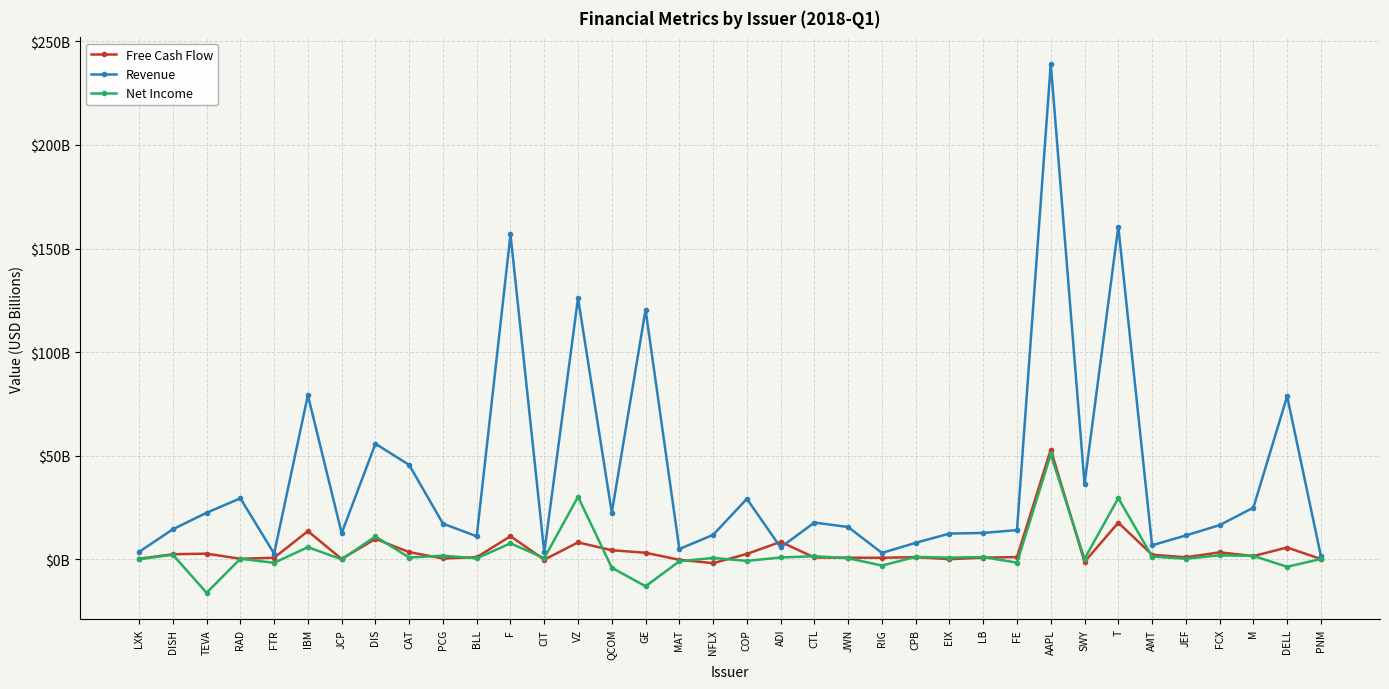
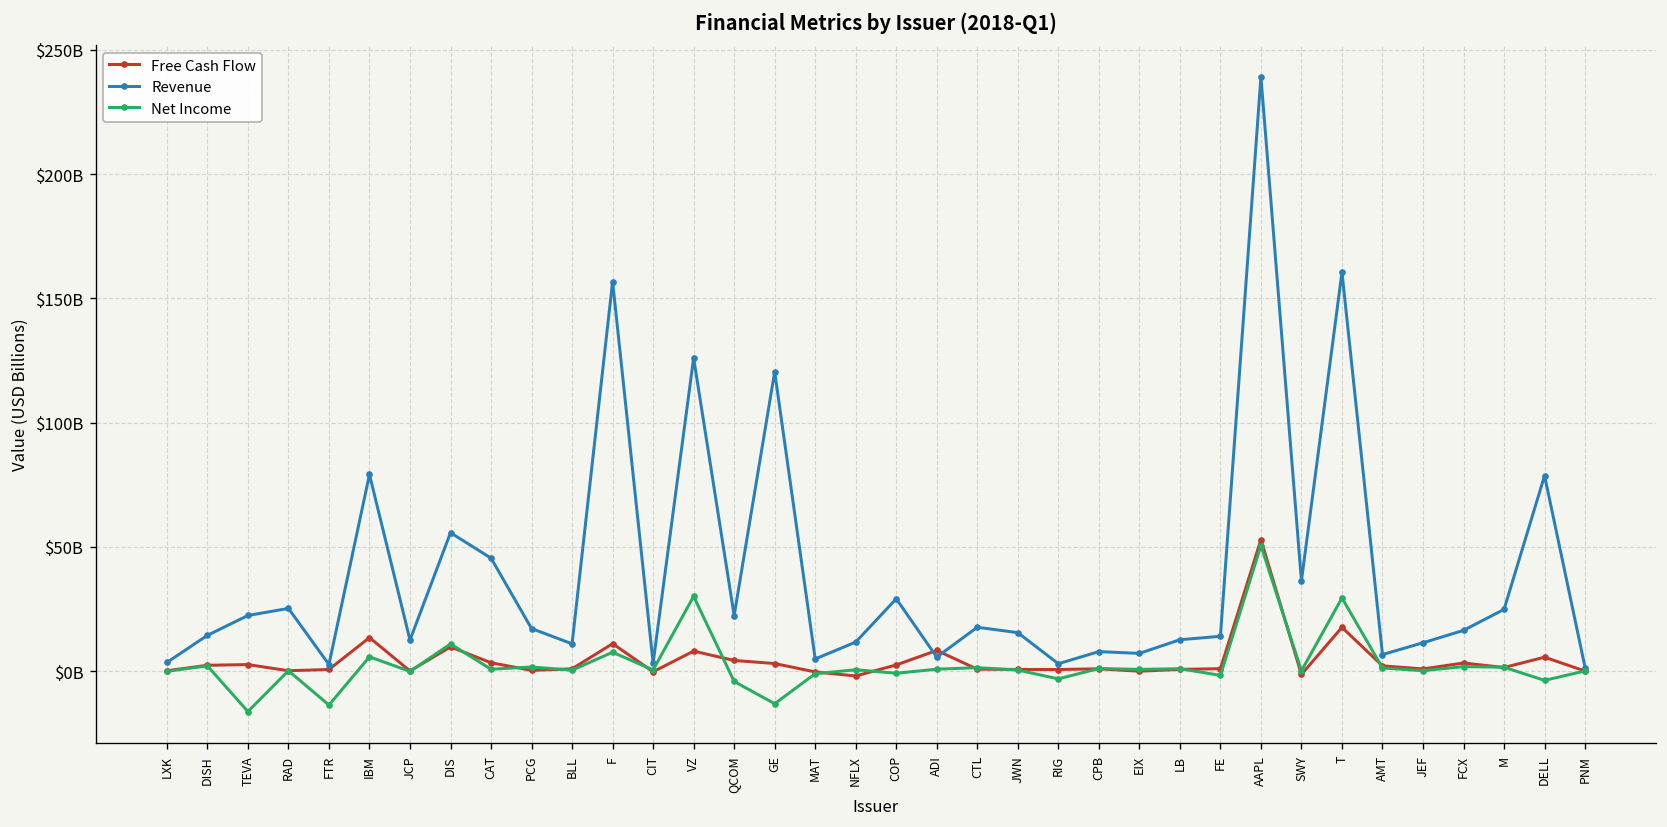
  {
    "Free Cash Flow": {
      "TEVA": "$3000000000",
      "FTR": "$1000000000",
      "IBM": "$13000000000",
      "CAT": "$3000000000",
      "PCG": "$0",
      "F": "$11000000000",
      "VZ": "$8000000000",
      "QCOM": "$4000000000",
      "GE": "$3000000000",
      "NFLX": "$-2000000000",
      "COP": "$2000000000",
      "ADI": "$8000000000",
      "RIG": "$1000000000",
      "FE": "$1000000000",
      "AAPL": "$53000000000",
      "SWY": "$-1000000000",
      "T": "$18000000000",
      "FCX": "$3000000000",
      "DELL": "$6000000000"
    },
    "Revenue": {
      "LXK": "$3000000000",
      "DISH": "$14000000000",
      "TEVA": "$22000000000",
-     "RAD": "$29000000000",
+     "RAD": "$25000000000",
      "FTR": "$3000000000",
      "IBM": "$79000000000",
      "JCP": "$13000000000",
      "DIS": "$56000000000",
      "CAT": "$45000000000",
      "PCG": "$17000000000",
      "BLL": "$11000000000",
      "F": "$157000000000",
      "CIT": "$3000000000",
      "VZ": "$126000000000",
      "QCOM": "$22000000000",
      "GE": "$120000000000",
      "MAT": "$5000000000",
      "NFLX": "$12000000000",
      "COP": "$29000000000",
      "ADI": "$6000000000",
      "CTL": "$18000000000",
      "JWN": "$15000000000",
      "RIG": "$3000000000",
      "CPB": "$8000000000",
-     "EIX": "$12000000000",
+     "EIX": "$7000000000",
      "LB": "$13000000000",
      "FE": "$14000000000",
      "AAPL": "$239000000000",
      "SWY": "$36000000000",
      "T": "$161000000000",
      "AMT": "$7000000000",
      "JEF": "$11000000000",
      "FCX": "$16000000000",
      "M": "$25000000000",
      "DELL": "$79000000000",
      "PNM": "$1000000000"
    },
    "Net Income": {
      "TEVA": "$-16000000000",
-     "FTR": "$-2000000000",
+     "FTR": "$-14000000000",
      "IBM": "$6000000000",
      "CAT": "$1000000000",
      "PCG": "$2000000000",
      "F": "$8000000000",
      "VZ": "$30000000000",
      "QCOM": "$-4000000000",
      "GE": "$-13000000000",
      "NFLX": "$1000000000",
      "COP": "$-1000000000",
      "ADI": "$1000000000",
      "RIG": "$-3000000000",
      "FE": "$-2000000000",
      "AAPL": "$51000000000",
      "SWY": "$0",
      "T": "$29000000000",
      "FCX": "$2000000000",
      "DELL": "$-4000000000"
    }
  }
